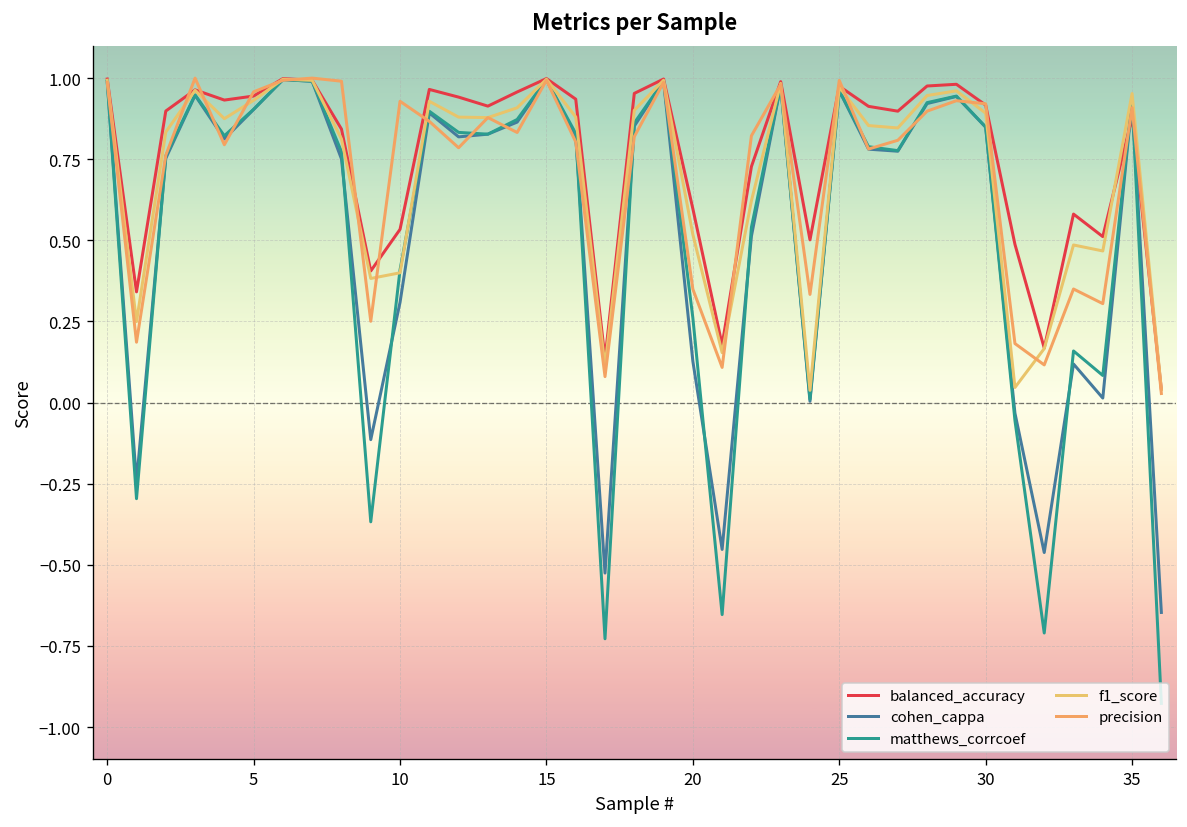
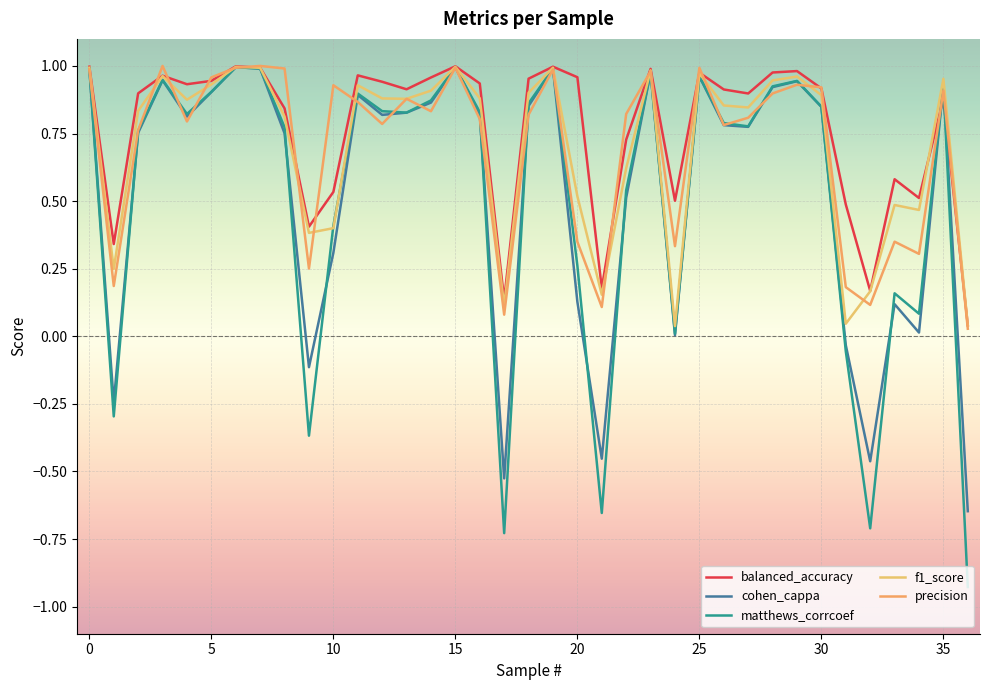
  {
    "balanced_accuracy": {
      "5": 0.94,
      "10": 0.53,
-     "20": 0.60,
+     "20": 0.96,
      "35": 0.88
    }
  }
